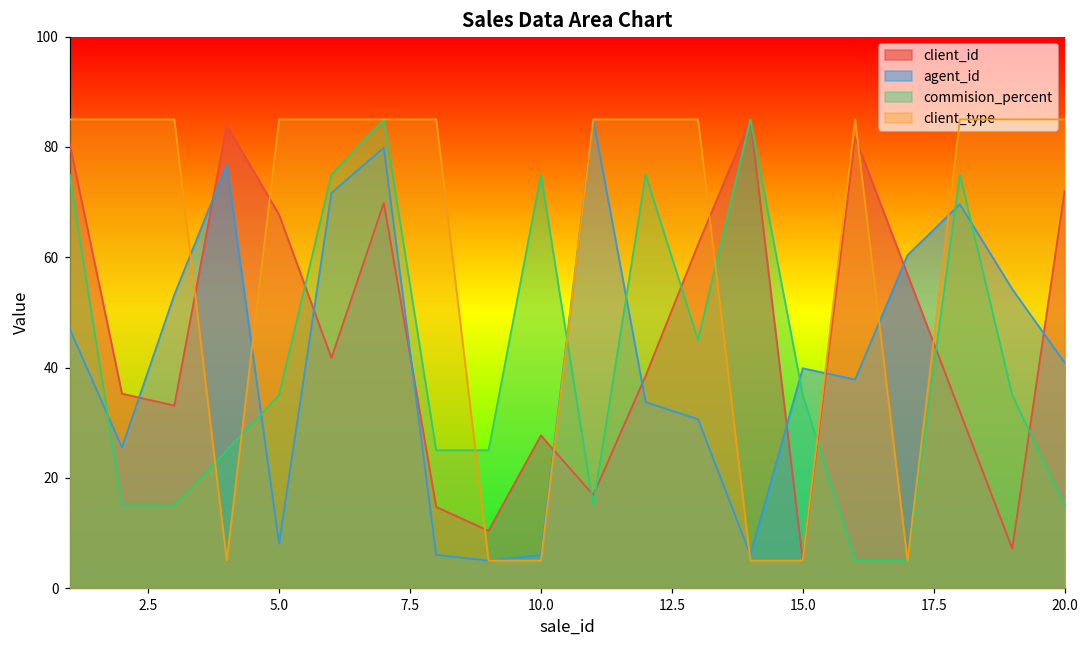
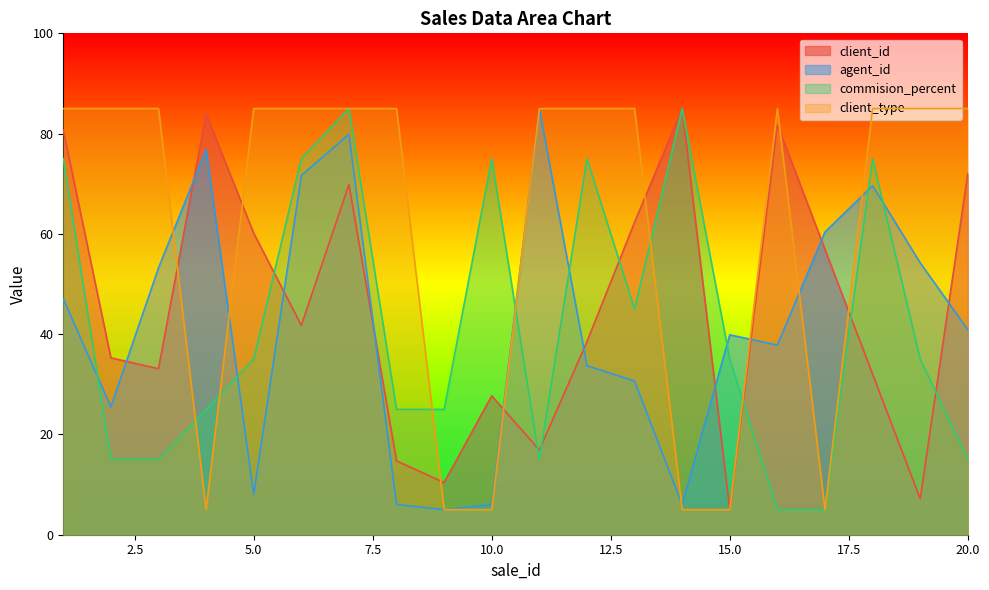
  {
    "client_id": {
-     "5.0": 68,
+     "5.0": 60,
      "10.0": 28,
      "20.0": 72
    },
    "agent_id": {
      "5.0": 8,
      "10.0": 6,
      "15.0": 40,
      "20.0": 41
    },
    "commision_percent": {
      "5.0": 35,
      "10.0": 75,
      "15.0": 35,
      "20.0": 15
    },
    "client_type": {
      "5.0": 85,
      "10.0": 5,
      "20.0": 85
    }
  }
